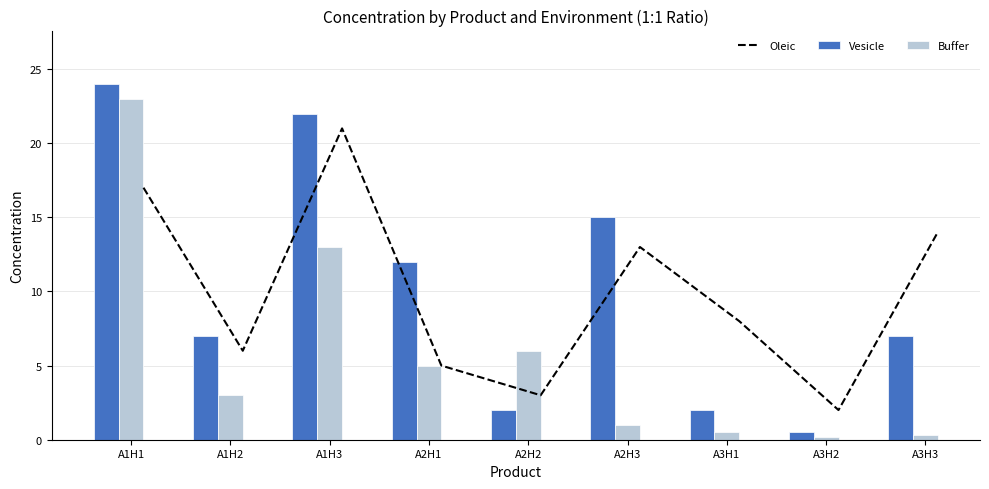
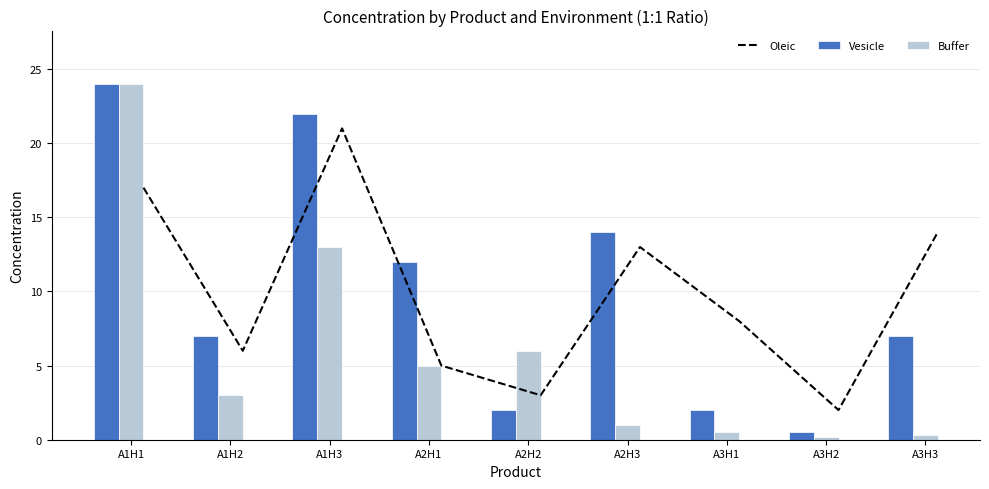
  {
    "Vesicle": {
      "A1H1": 24,
      "A1H2": 7,
      "A1H3": 22,
      "A2H1": 12,
      "A2H2": 2,
-     "A2H3": 15,
+     "A2H3": 14,
      "A3H1": 2,
      "A3H2": 0.5,
      "A3H3": 7
    },
    "Buffer": {
-     "A1H1": 23,
+     "A1H1": 24,
      "A1H2": 3,
      "A1H3": 13,
      "A2H1": 5,
      "A2H2": 6,
      "A2H3": 1,
      "A3H1": 0.5,
      "A3H2": 0.2,
      "A3H3": 0.3
    }
  }
